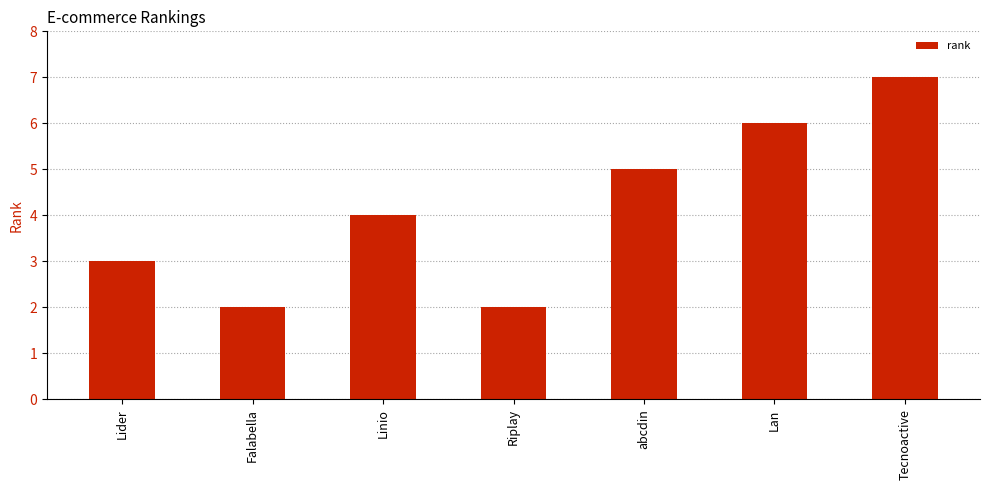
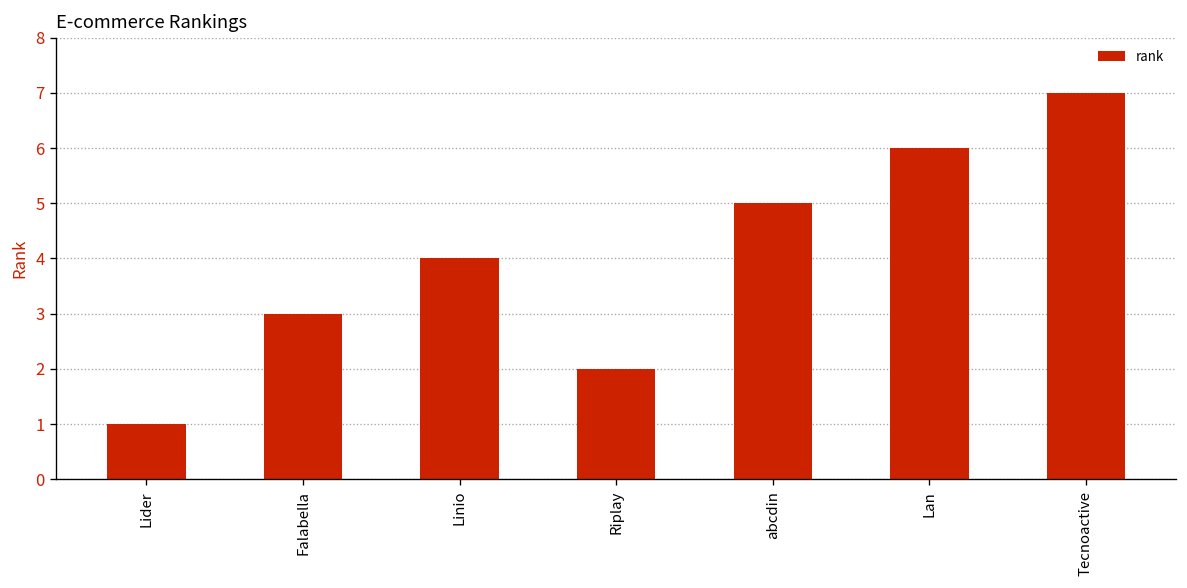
  {
-   "Lider": 3,
-   "Falabella": 2,
+   "Lider": 1,
+   "Falabella": 3,
    "Linio": 4,
    "Riplay": 2,
    "abcdin": 5,
    "Lan": 6,
    "Tecnoactive": 7
  }
